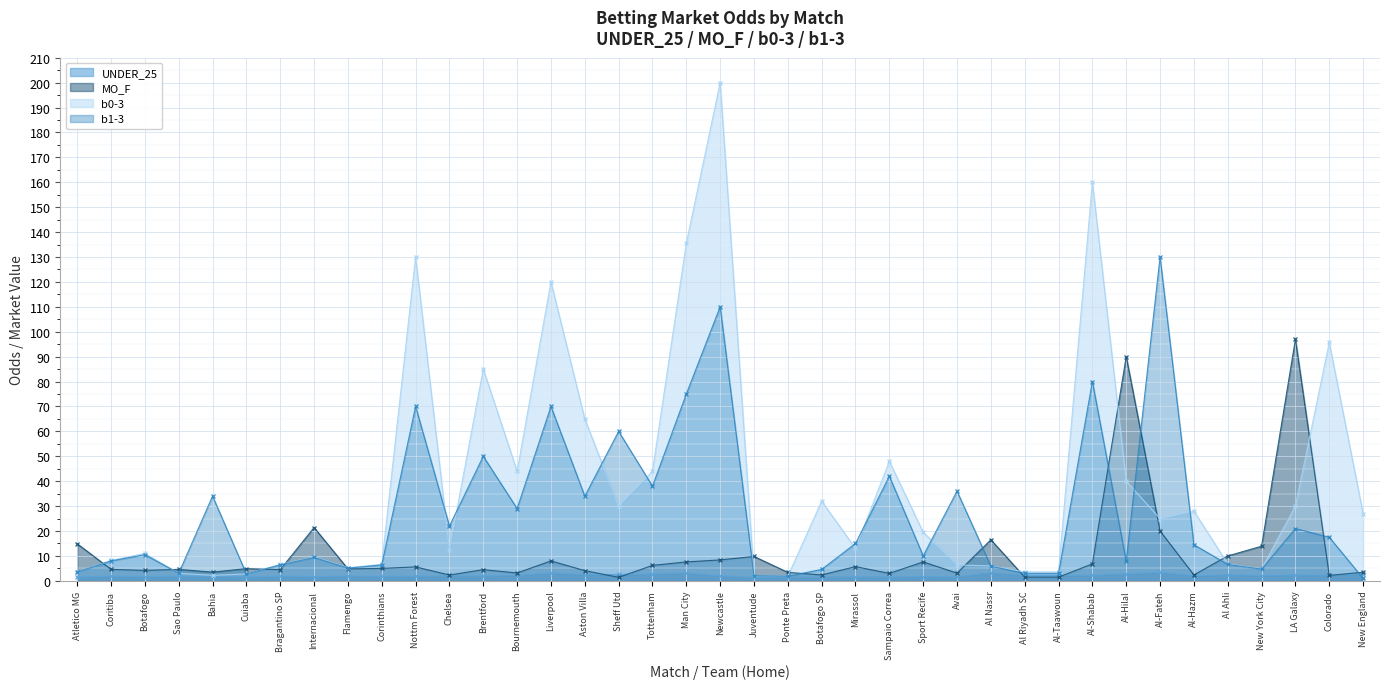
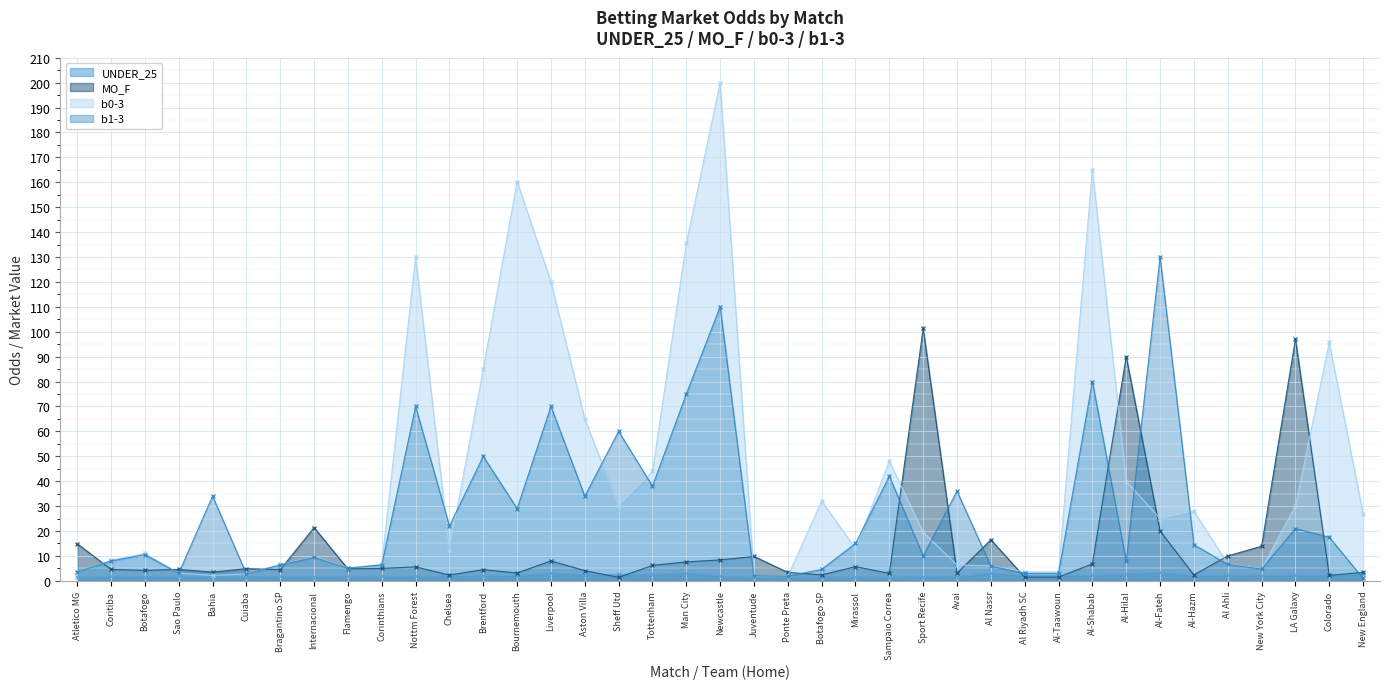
  {
    "MO_F": {
      "Atletico MG": 15,
      "Coritiba": 5,
      "Botafogo": 4,
      "Sao Paulo": 5,
      "Bahia": 4,
      "Cuiaba": 5,
      "Bragantino SP": 5,
      "Internacional": 21,
      "Corinthians": 5,
      "Nottm Forest": 6,
      "Brentford": 5,
      "Bournemouth": 3,
      "Liverpool": 8,
      "Aston Villa": 4,
      "Sheff Utd": 1,
      "Tottenham": 6,
      "Man City": 8,
      "Newcastle": 8,
      "Juventude": 10,
      "Ponte Preta": 3,
      "Mirassol": 6,
      "Sampaio Correa": 3,
-     "Sport Recife": 8,
+     "Sport Recife": 101,
      "Avai": 3,
      "Al Nassr": 17,
      "Al-Shabab": 7,
      "Al-Hilal": 90,
      "Al-Fateh": 20,
      "Al Ahli": 10,
      "New York City": 14,
      "LA Galaxy": 97
    },
    "b0-3": {
      "Nottm Forest": 130,
      "Chelsea": 13,
      "Brentford": 85,
-     "Bournemouth": 44,
+     "Bournemouth": 160,
      "Liverpool": 120,
      "Aston Villa": 65,
      "Sheff Utd": 30,
      "Tottenham": 44,
      "Man City": 136,
      "Newcastle": 200,
      "Botafogo SP": 32,
      "Mirassol": 13,
      "Sampaio Correa": 48,
      "Sport Recife": 20,
      "Avai": 6,
-     "Al-Shabab": 160,
+     "Al-Shabab": 165,
      "Al-Hilal": 40,
      "Al-Fateh": 25,
      "Al-Hazm": 28,
      "LA Galaxy": 30,
      "Colorado": 96,
      "New England": 27
    }
  }
